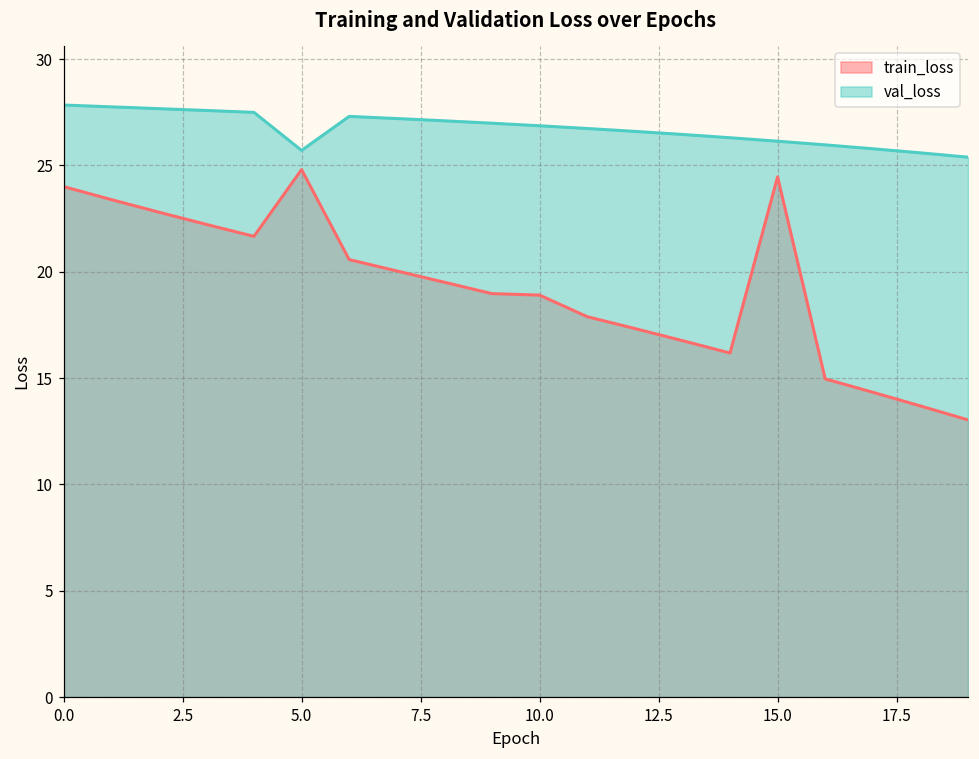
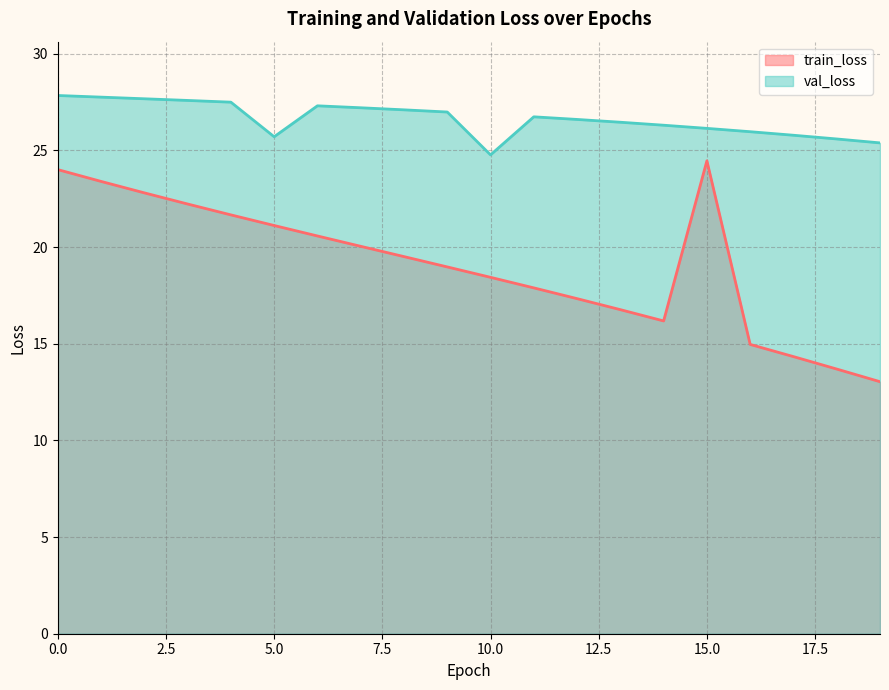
  {
    "train_loss": {
      "0.0": 24.0,
-     "5.0": 24.8,
-     "10.0": 18.9,
+     "5.0": 21.1,
+     "10.0": 18.4,
      "15.0": 24.5
    },
    "val_loss": {
      "0.0": 27.8,
      "5.0": 25.7,
-     "10.0": 26.9,
+     "10.0": 24.8,
      "15.0": 26.1
    }
  }
